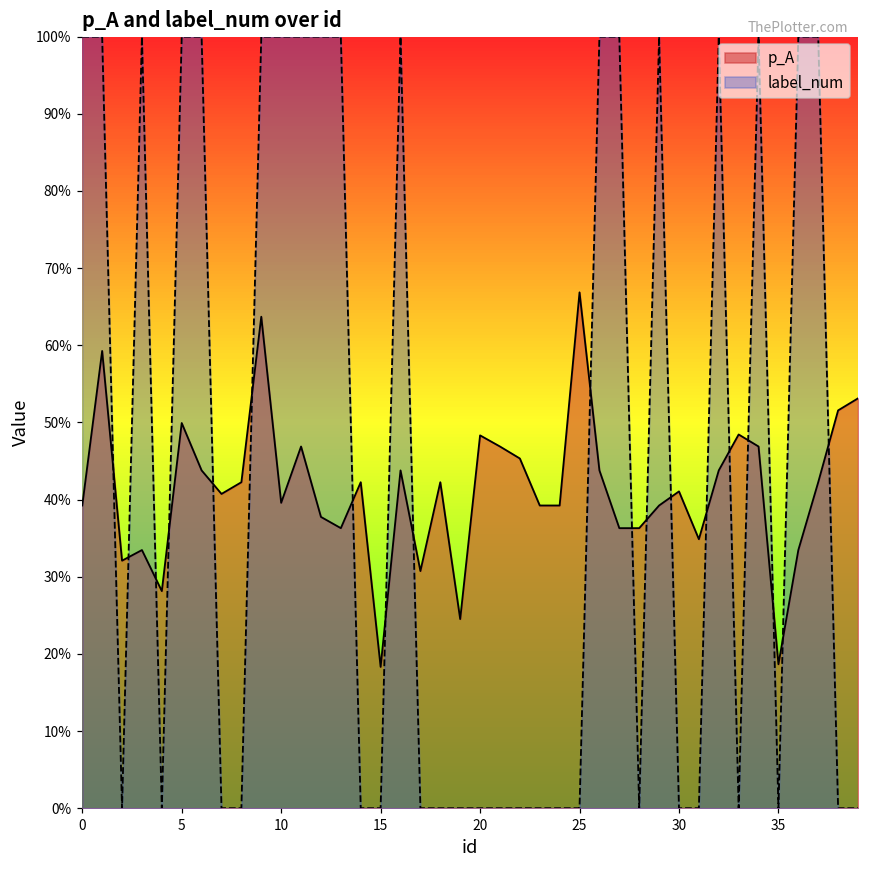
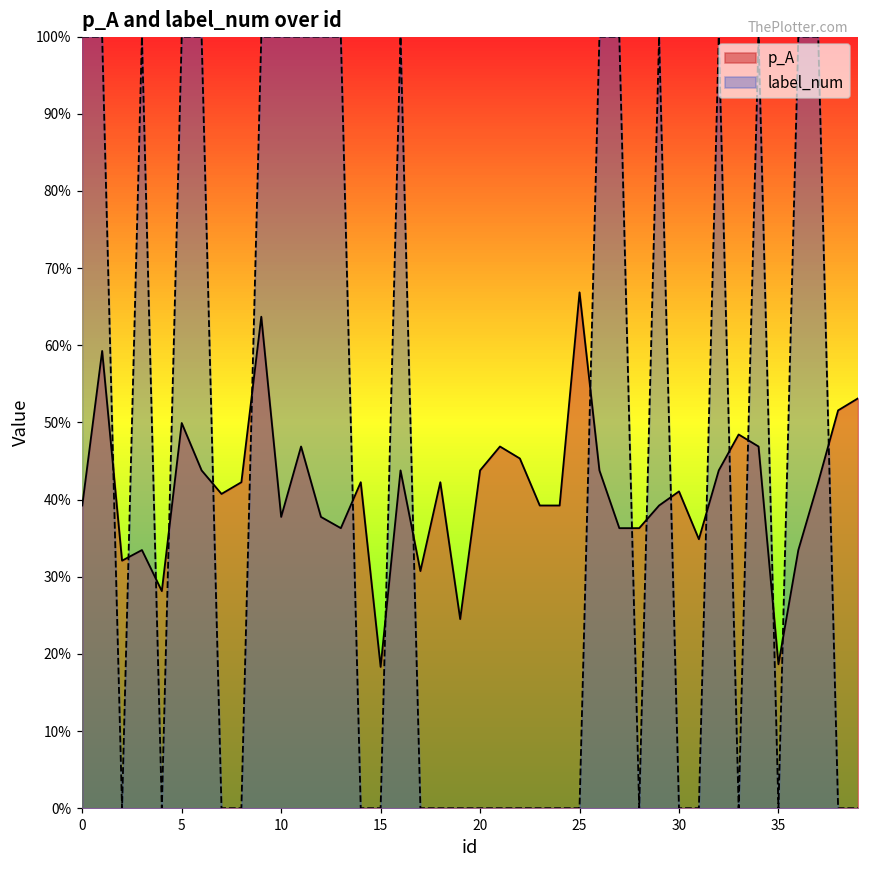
  {
    "p_A": {
      "0": "39%",
      "5": "50%",
-     "10": "40%",
+     "10": "38%",
      "15": "18%",
-     "20": "48%",
+     "20": "44%",
      "25": "67%",
      "30": "41%",
      "35": "19%"
    },
    "label_num": {
      "0": "100%",
      "5": "100%",
      "10": "100%",
      "15": "0%",
      "20": "0%",
      "25": "0%",
      "30": "0%",
      "35": "0%"
    }
  }
